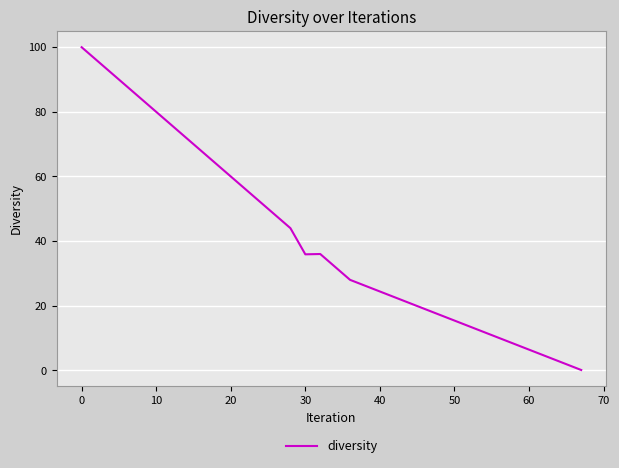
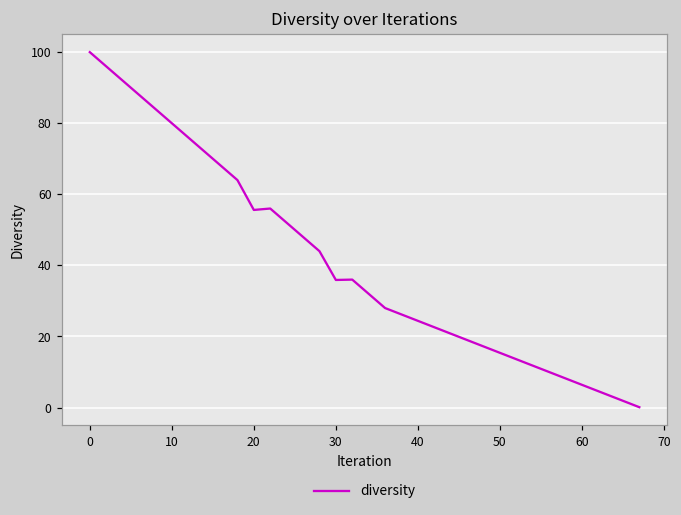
  {
    "0": 100,
    "10": 80,
-   "20": 60,
+   "20": 56,
    "30": 36
  }
